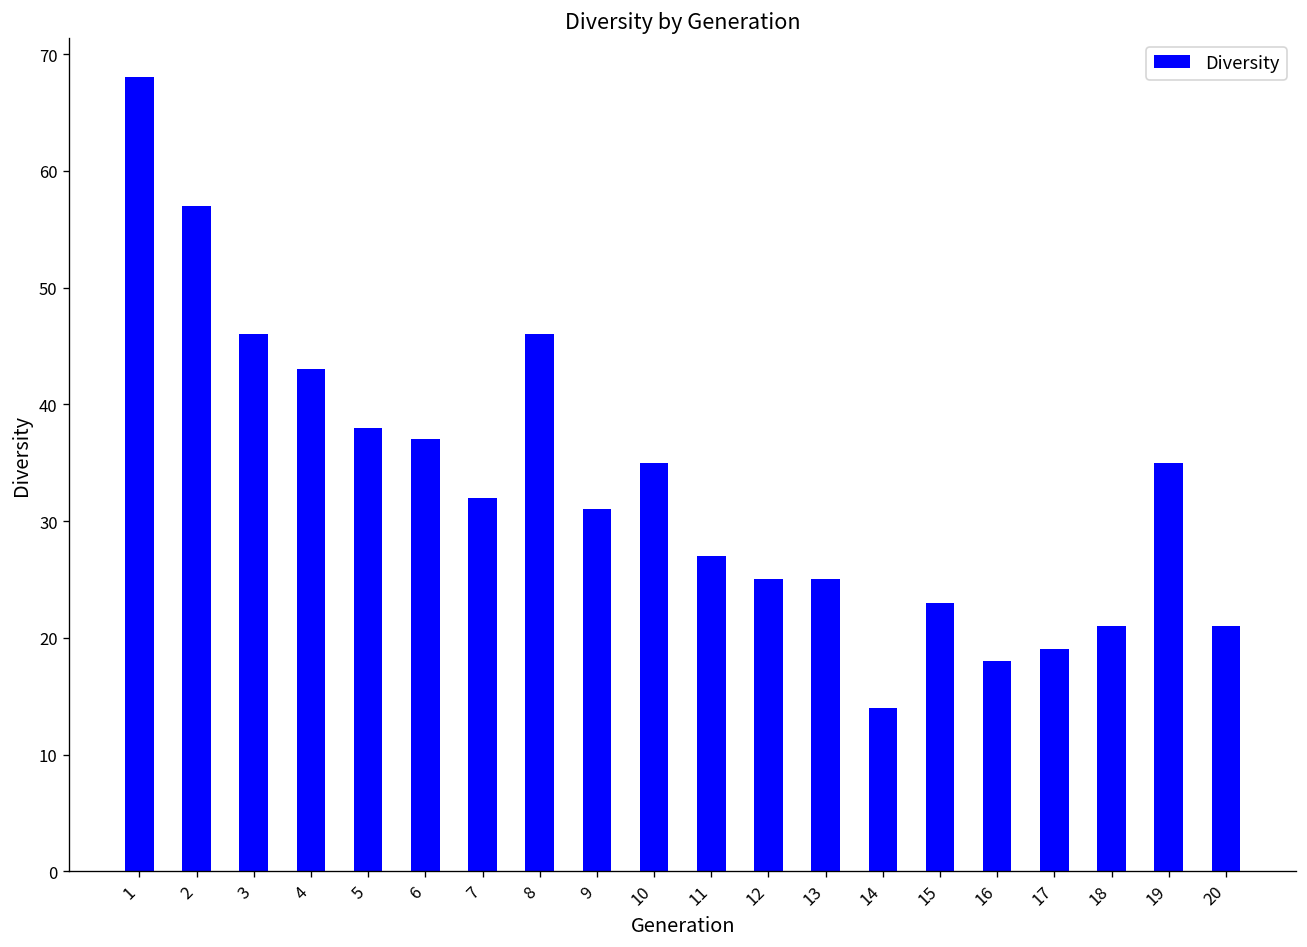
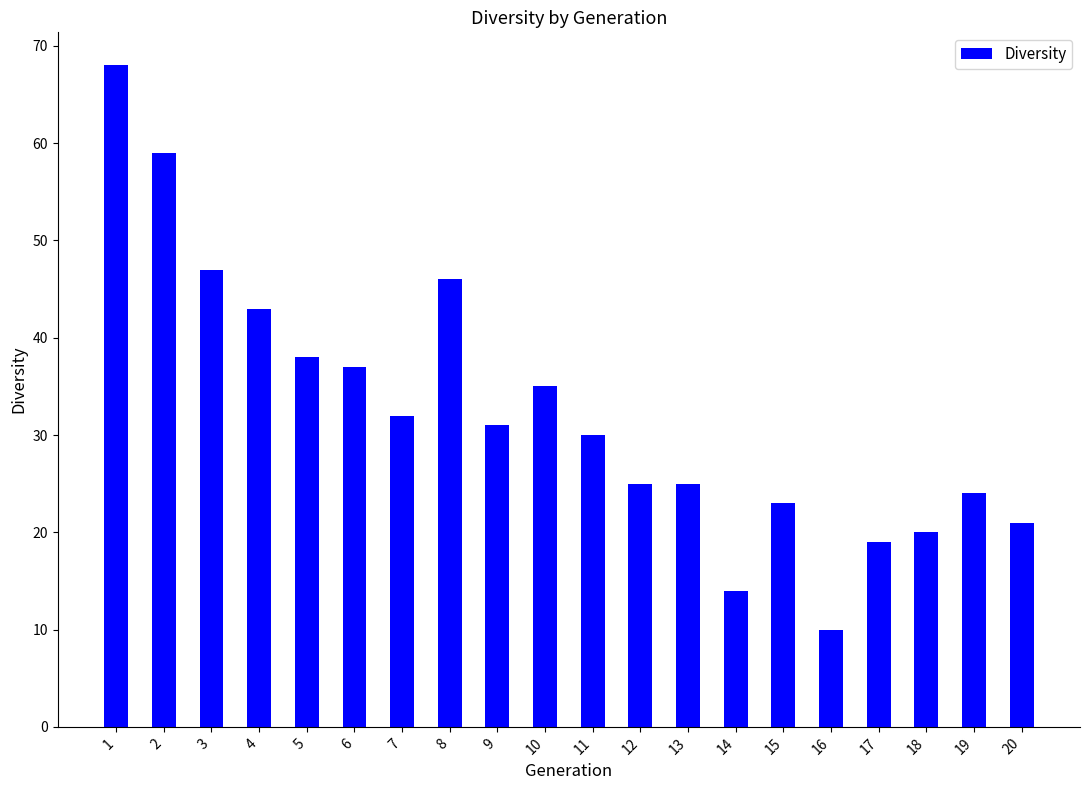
  {
    "1": 68,
-   "2": 57,
-   "3": 46,
+   "2": 59,
+   "3": 47,
    "4": 43,
    "5": 38,
    "6": 37,
    "7": 32,
    "8": 46,
    "9": 31,
    "10": 35,
-   "11": 27,
+   "11": 30,
    "12": 25,
    "13": 25,
    "14": 14,
    "15": 23,
-   "16": 18,
+   "16": 10,
    "17": 19,
-   "18": 21,
-   "19": 35,
+   "18": 20,
+   "19": 24,
    "20": 21
  }
